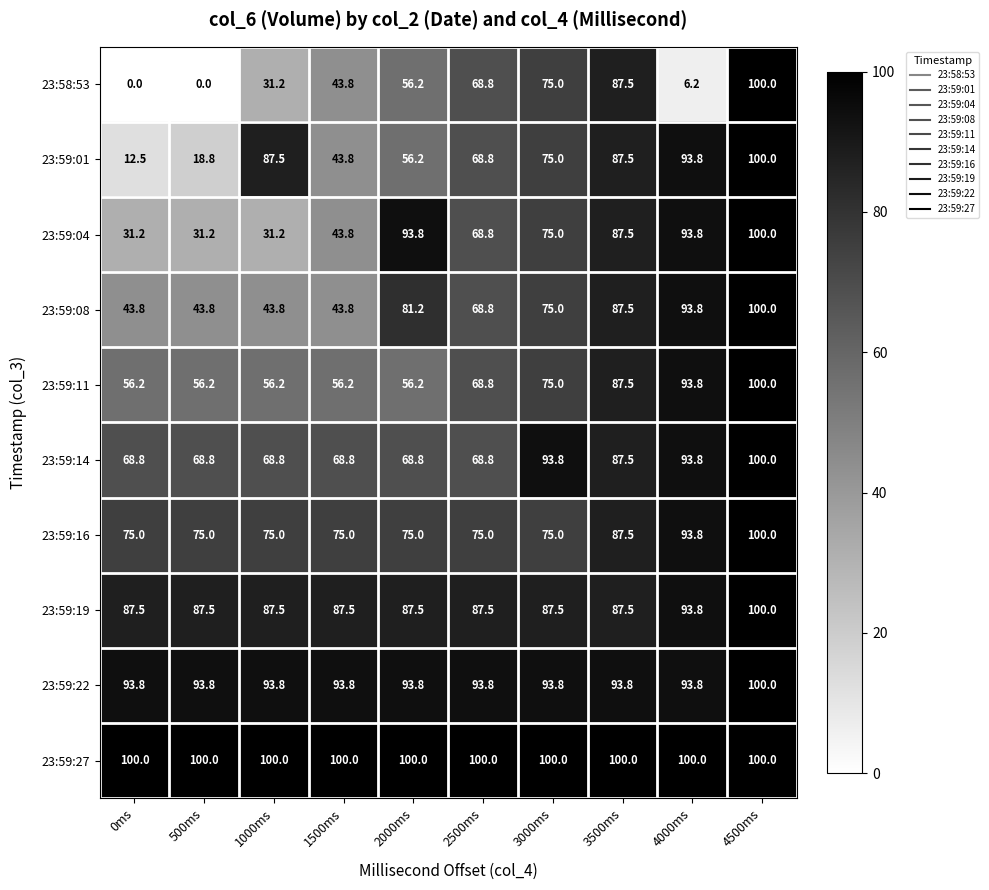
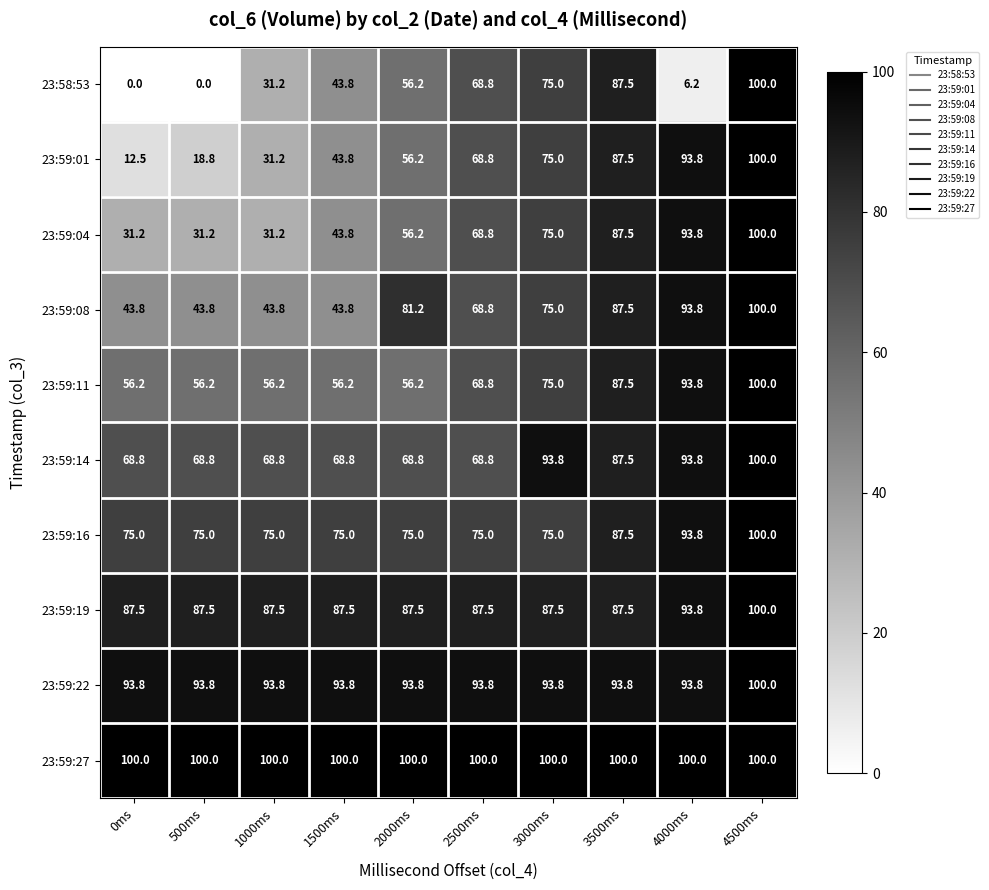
  {
    "23:58:53": {
      "0ms": 0.0,
      "500ms": 0.0,
      "1000ms": 31.2,
      "1500ms": 43.8,
      "2000ms": 56.2,
      "2500ms": 68.8,
      "3000ms": 75.0,
      "3500ms": 87.5,
      "4000ms": 6.2,
      "4500ms": 100.0
    },
    "23:59:01": {
      "0ms": 12.5,
      "500ms": 18.8,
-     "1000ms": 87.5,
+     "1000ms": 31.2,
      "1500ms": 43.8,
      "2000ms": 56.2,
      "2500ms": 68.8,
      "3000ms": 75.0,
      "3500ms": 87.5,
      "4000ms": 93.8,
      "4500ms": 100.0
    },
    "23:59:04": {
      "0ms": 31.2,
      "500ms": 31.2,
      "1000ms": 31.2,
      "1500ms": 43.8,
-     "2000ms": 93.8,
+     "2000ms": 56.2,
      "2500ms": 68.8,
      "3000ms": 75.0,
      "3500ms": 87.5,
      "4000ms": 93.8,
      "4500ms": 100.0
    },
    "23:59:08": {
      "0ms": 43.8,
      "500ms": 43.8,
      "1000ms": 43.8,
      "1500ms": 43.8,
      "2000ms": 81.2,
      "2500ms": 68.8,
      "3000ms": 75.0,
      "3500ms": 87.5,
      "4000ms": 93.8,
      "4500ms": 100.0
    },
    "23:59:11": {
      "0ms": 56.2,
      "500ms": 56.2,
      "1000ms": 56.2,
      "1500ms": 56.2,
      "2000ms": 56.2,
      "2500ms": 68.8,
      "3000ms": 75.0,
      "3500ms": 87.5,
      "4000ms": 93.8,
      "4500ms": 100.0
    },
    "23:59:14": {
      "0ms": 68.8,
      "500ms": 68.8,
      "1000ms": 68.8,
      "1500ms": 68.8,
      "2000ms": 68.8,
      "2500ms": 68.8,
      "3000ms": 93.8,
      "3500ms": 87.5,
      "4000ms": 93.8,
      "4500ms": 100.0
    },
    "23:59:16": {
      "0ms": 75.0,
      "500ms": 75.0,
      "1000ms": 75.0,
      "1500ms": 75.0,
      "2000ms": 75.0,
      "2500ms": 75.0,
      "3000ms": 75.0,
      "3500ms": 87.5,
      "4000ms": 93.8,
      "4500ms": 100.0
    },
    "23:59:19": {
      "0ms": 87.5,
      "500ms": 87.5,
      "1000ms": 87.5,
      "1500ms": 87.5,
      "2000ms": 87.5,
      "2500ms": 87.5,
      "3000ms": 87.5,
      "3500ms": 87.5,
      "4000ms": 93.8,
      "4500ms": 100.0
    },
    "23:59:22": {
      "0ms": 93.8,
      "500ms": 93.8,
      "1000ms": 93.8,
      "1500ms": 93.8,
      "2000ms": 93.8,
      "2500ms": 93.8,
      "3000ms": 93.8,
      "3500ms": 93.8,
      "4000ms": 93.8,
      "4500ms": 100.0
    },
    "23:59:27": {
      "0ms": 100.0,
      "500ms": 100.0,
      "1000ms": 100.0,
      "1500ms": 100.0,
      "2000ms": 100.0,
      "2500ms": 100.0,
      "3000ms": 100.0,
      "3500ms": 100.0,
      "4000ms": 100.0,
      "4500ms": 100.0
    }
  }
